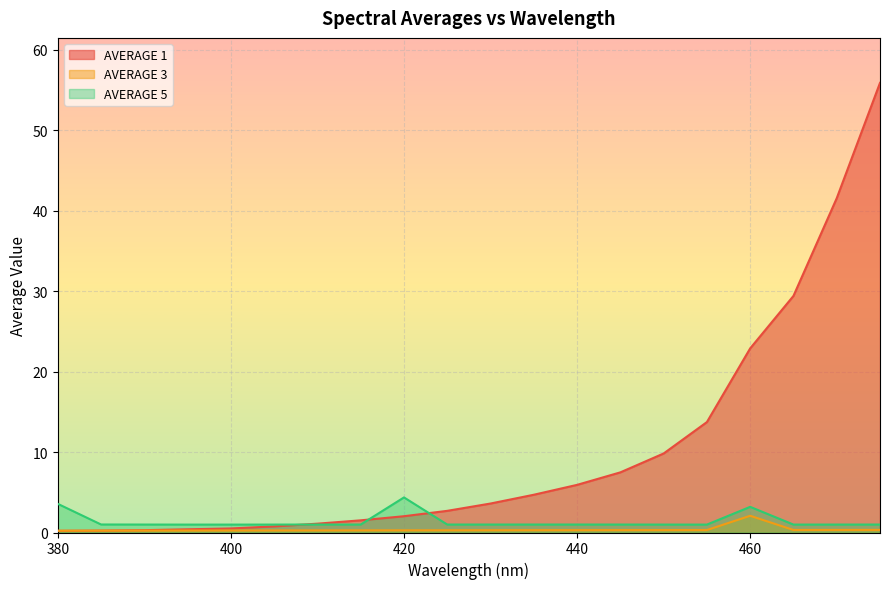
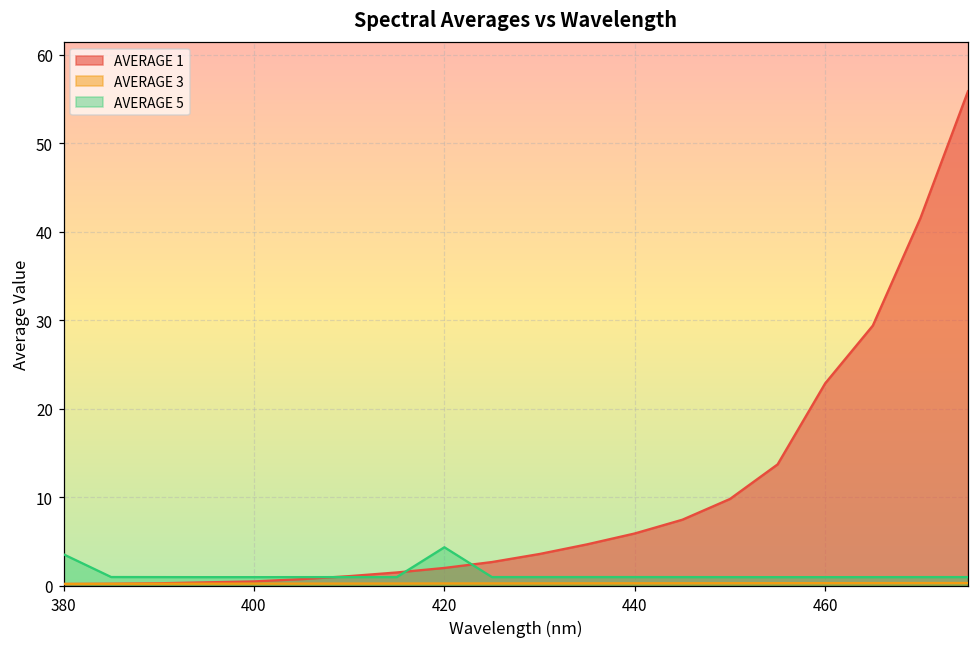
  {
    "AVERAGE 1": {
      "420": 2,
      "440": 6,
      "460": 23
    },
    "AVERAGE 3": {
      "420": 0,
      "440": 0,
-     "460": 2
+     "460": 0
    },
    "AVERAGE 5": {
      "380": 4,
      "400": 1,
      "420": 4,
      "440": 1,
-     "460": 3
+     "460": 1
    }
  }
